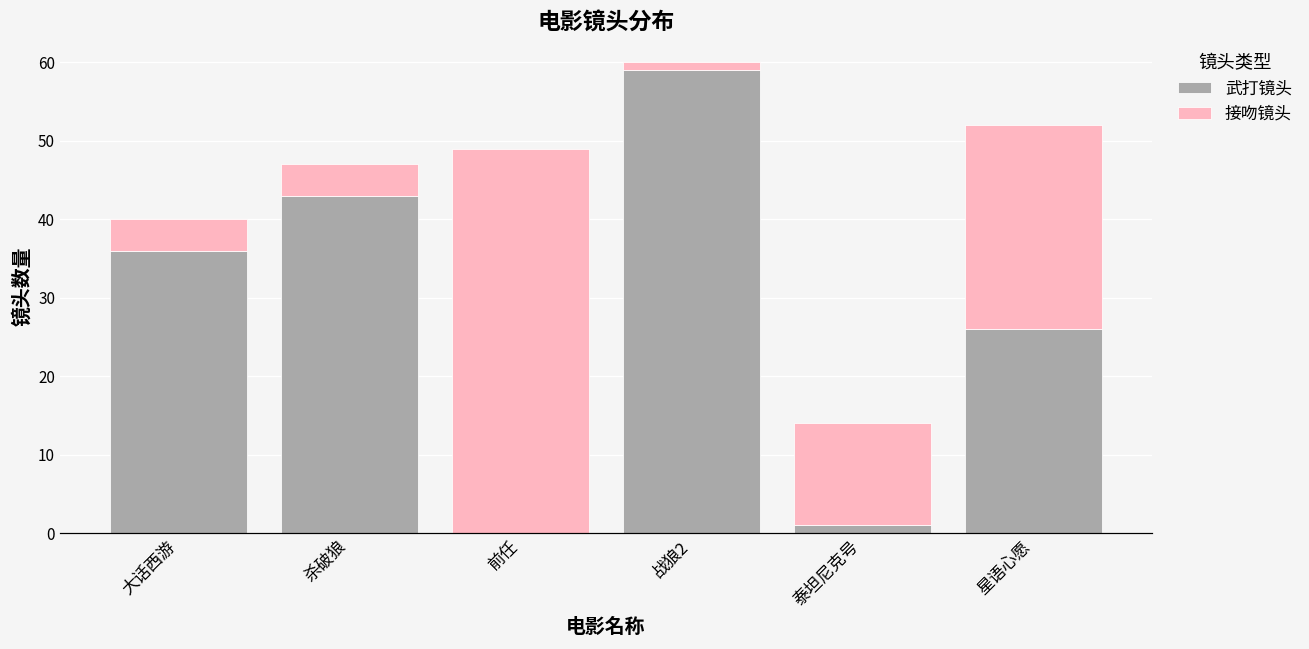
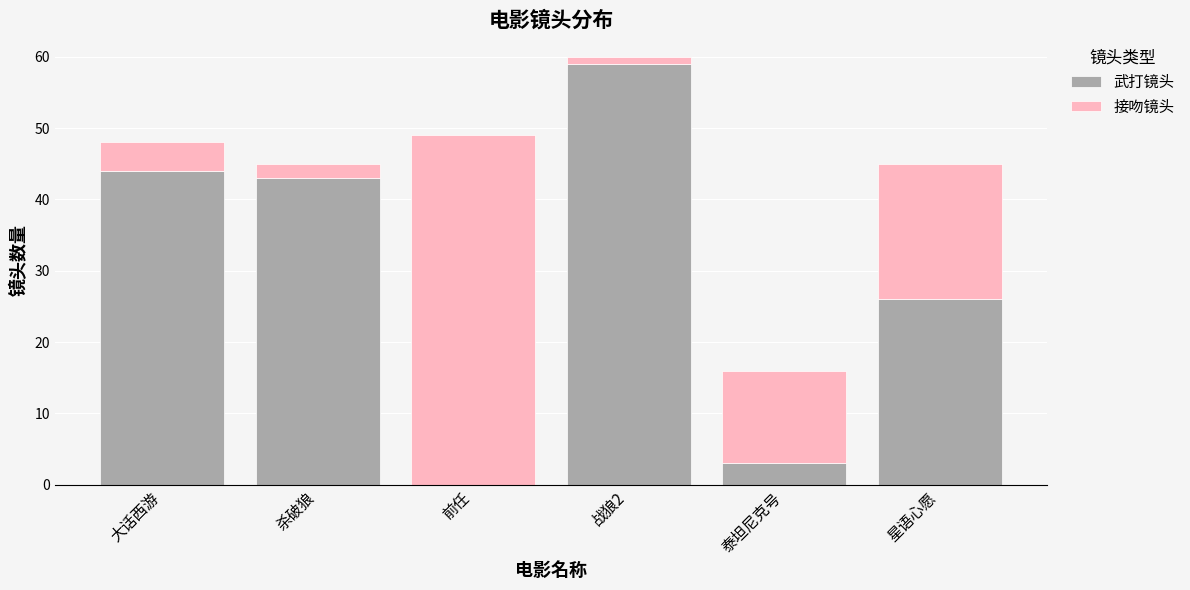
  {
    "武打镜头": {
-     "大话西游": 36,
+     "大话西游": 44,
      "杀破狼": 43,
      "前任": 0,
      "战狼2": 59,
-     "泰坦尼克号": 1,
+     "泰坦尼克号": 3,
      "星语心愿": 26
    },
    "接吻镜头": {
      "大话西游": 4,
-     "杀破狼": 4,
+     "杀破狼": 2,
      "前任": 49,
      "战狼2": 1,
      "泰坦尼克号": 13,
-     "星语心愿": 26
+     "星语心愿": 19
    }
  }
